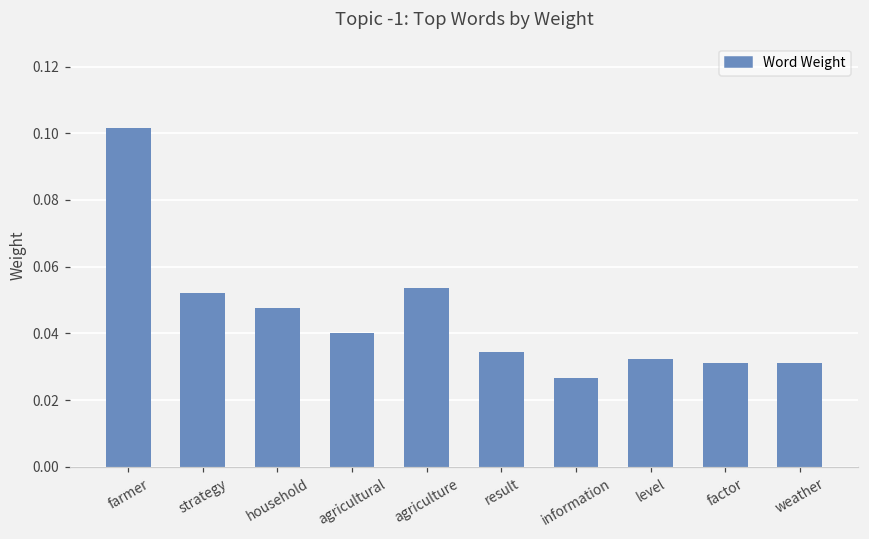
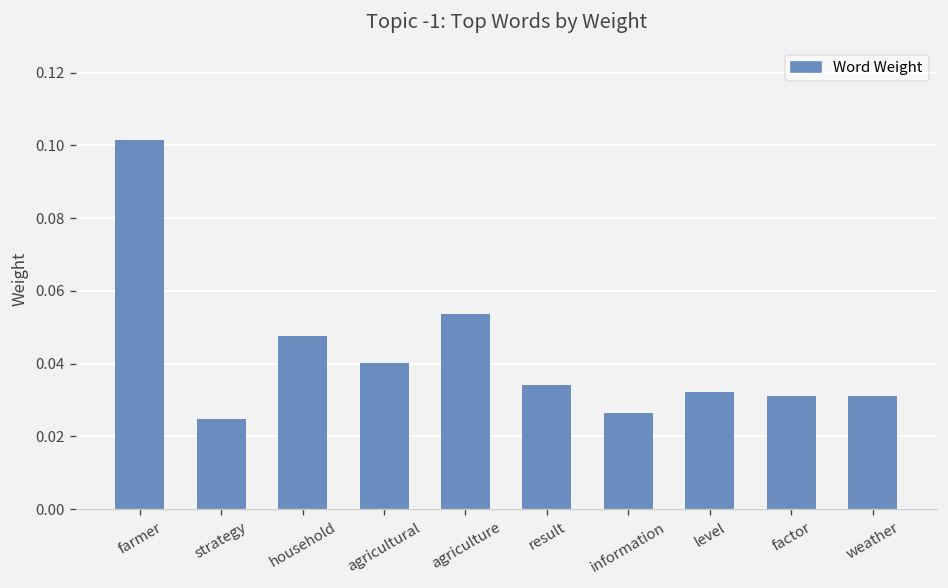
  {
    "farmer": 0.102,
-   "strategy": 0.052,
+   "strategy": 0.025,
    "household": 0.048,
    "agricultural": 0.040,
    "agriculture": 0.054,
    "result": 0.034,
    "information": 0.026,
    "level": 0.032,
    "factor": 0.031,
    "weather": 0.031
  }
